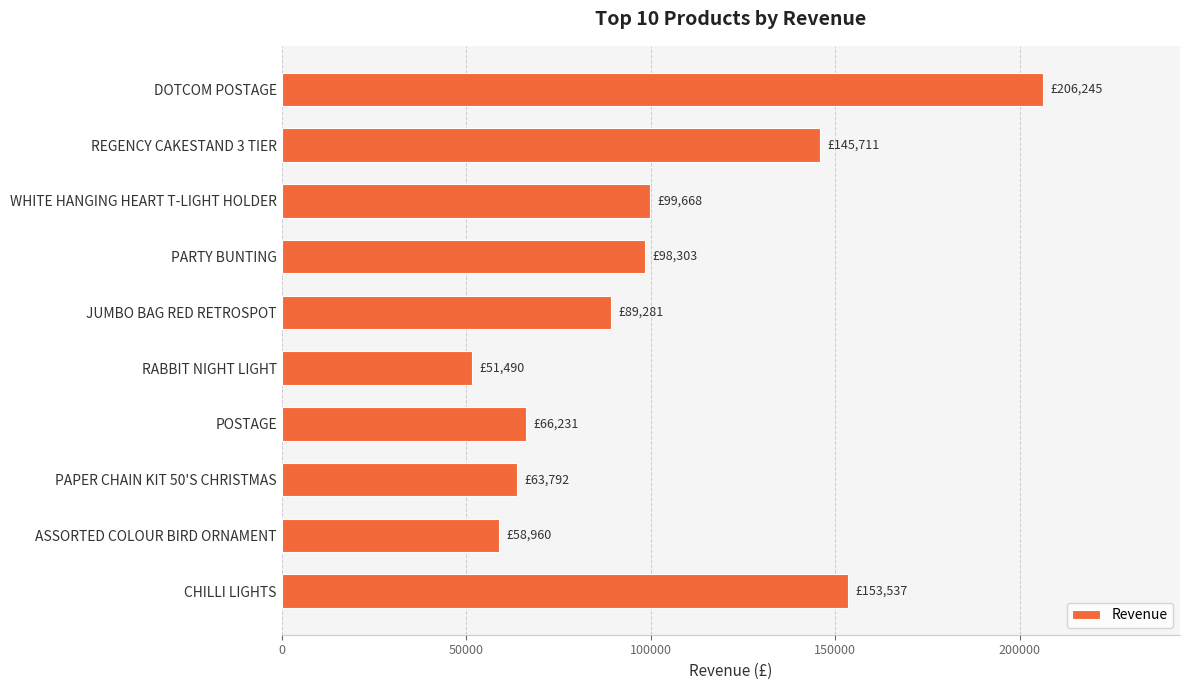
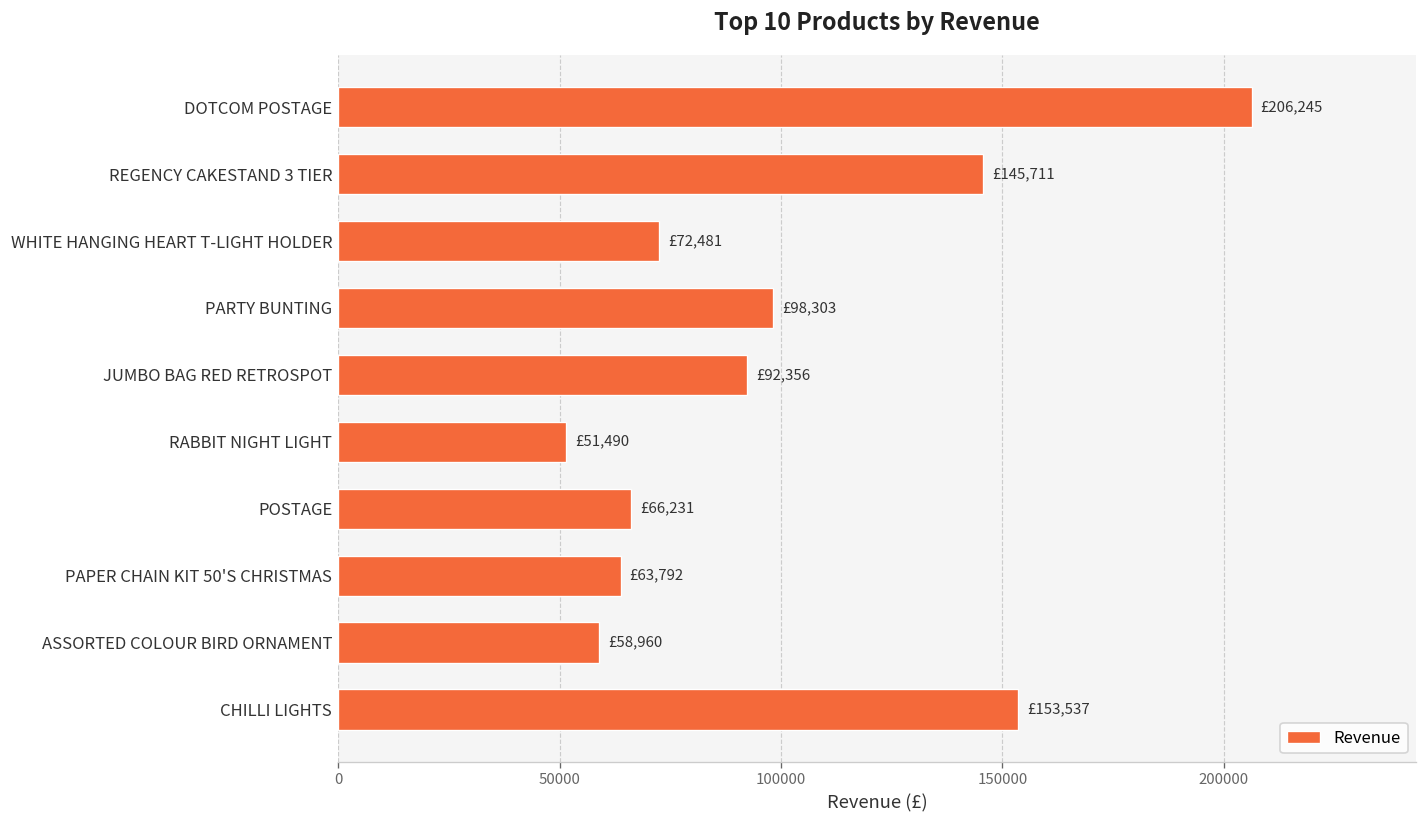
  {
    "DOTCOM POSTAGE": "£206,245",
    "REGENCY CAKESTAND 3 TIER": "£145,711",
-   "WHITE HANGING HEART T-LIGHT HOLDER": "£99,668",
+   "WHITE HANGING HEART T-LIGHT HOLDER": "£72,481",
    "PARTY BUNTING": "£98,303",
-   "JUMBO BAG RED RETROSPOT": "£89,281",
+   "JUMBO BAG RED RETROSPOT": "£92,356",
    "RABBIT NIGHT LIGHT": "£51,490",
    "POSTAGE": "£66,231",
    "PAPER CHAIN KIT 50'S CHRISTMAS": "£63,792",
    "ASSORTED COLOUR BIRD ORNAMENT": "£58,960",
    "CHILLI LIGHTS": "£153,537"
  }
